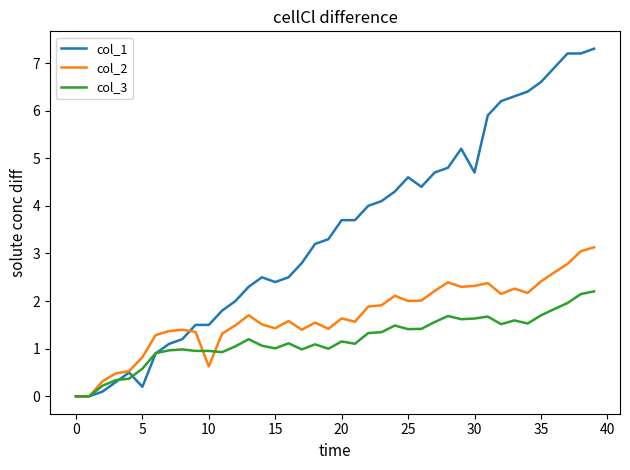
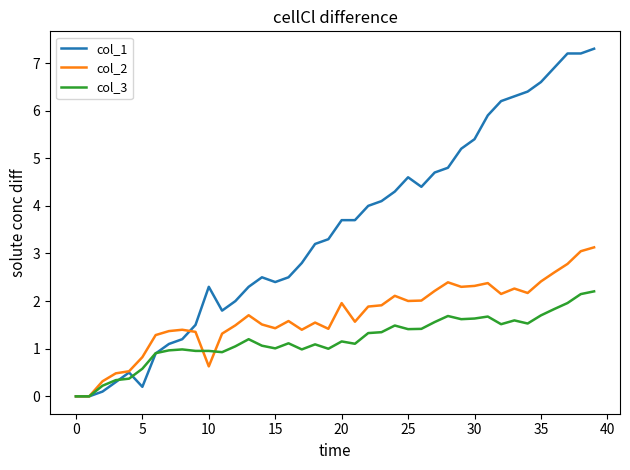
  {
    "col_1": {
      "5": 0.2,
-     "10": 1.5,
+     "10": 2.3,
      "15": 2.4,
      "20": 3.7,
      "25": 4.6,
-     "30": 4.7,
+     "30": 5.4,
      "35": 6.6
    },
    "col_2": {
      "5": 0.8,
      "10": 0.6,
      "15": 1.4,
-     "20": 1.6,
+     "20": 2.0,
      "25": 2.0,
      "30": 2.3,
      "35": 2.4
    },
    "col_3": {
      "5": 0.6,
      "10": 1.0,
      "15": 1.0,
      "20": 1.2,
      "25": 1.4,
      "30": 1.6,
      "35": 1.7
    }
  }
